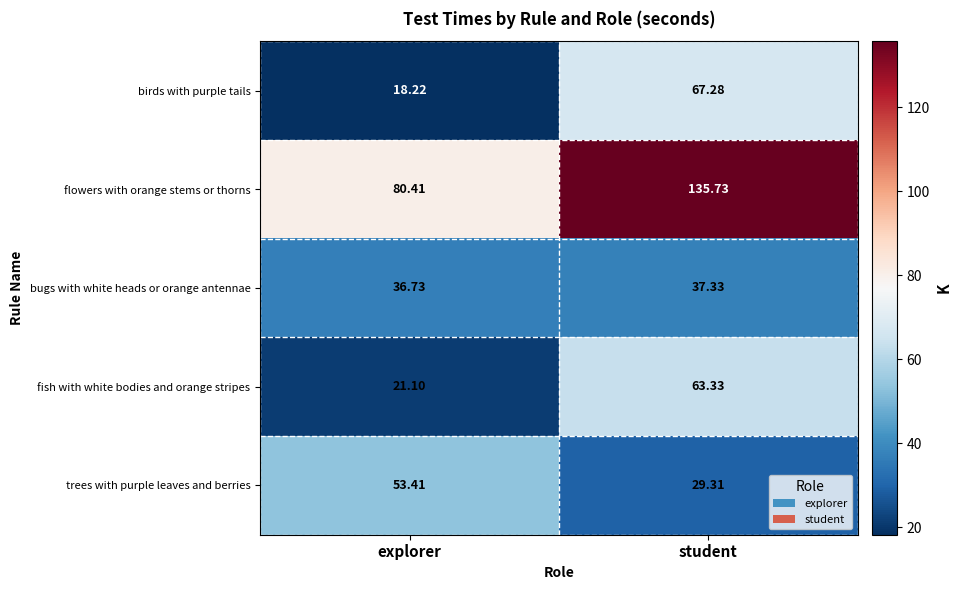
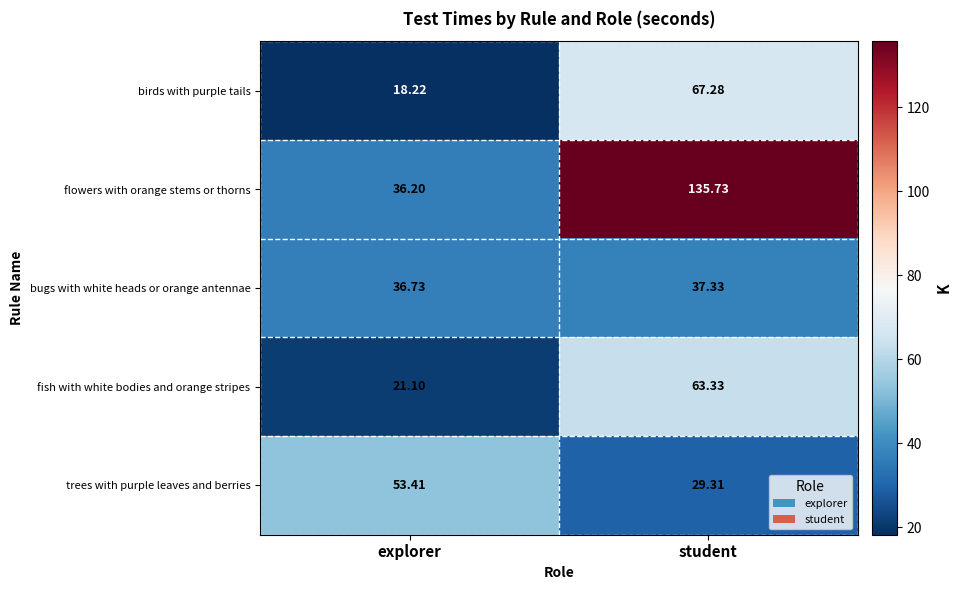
  {
    "birds with purple tails": {
      "explorer": 18.22,
      "student": 67.28
    },
    "flowers with orange stems or thorns": {
-     "explorer": 80.41,
+     "explorer": 36.20,
      "student": 135.73
    },
    "bugs with white heads or orange antennae": {
      "explorer": 36.73,
      "student": 37.33
    },
    "fish with white bodies and orange stripes": {
      "explorer": 21.10,
      "student": 63.33
    },
    "trees with purple leaves and berries": {
      "explorer": 53.41,
      "student": 29.31
    }
  }
